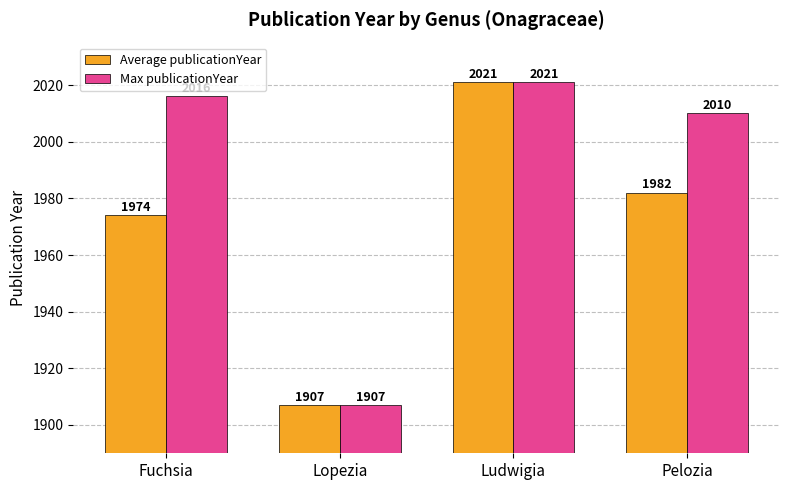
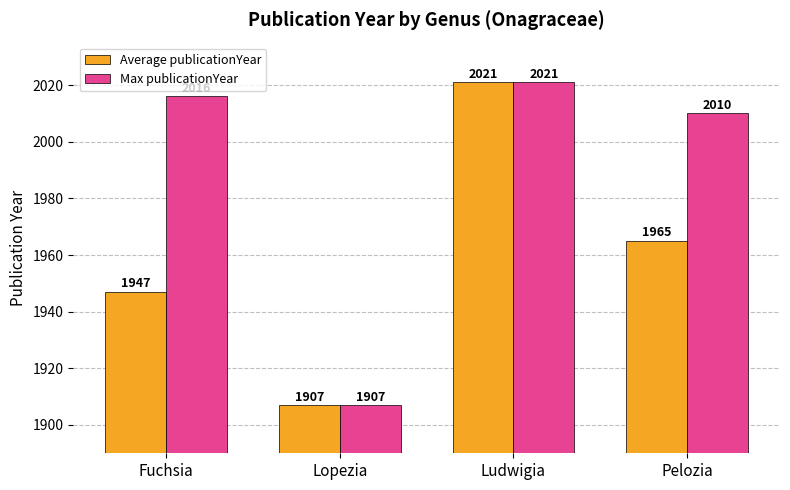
  {
    "Average publicationYear": {
-     "Fuchsia": 1974,
+     "Fuchsia": 1947,
      "Lopezia": 1907,
      "Ludwigia": 2021,
-     "Pelozia": 1982
+     "Pelozia": 1965
    },
    "Max publicationYear": {
      "Lopezia": 1907,
      "Ludwigia": 2021,
      "Pelozia": 2010
    }
  }
